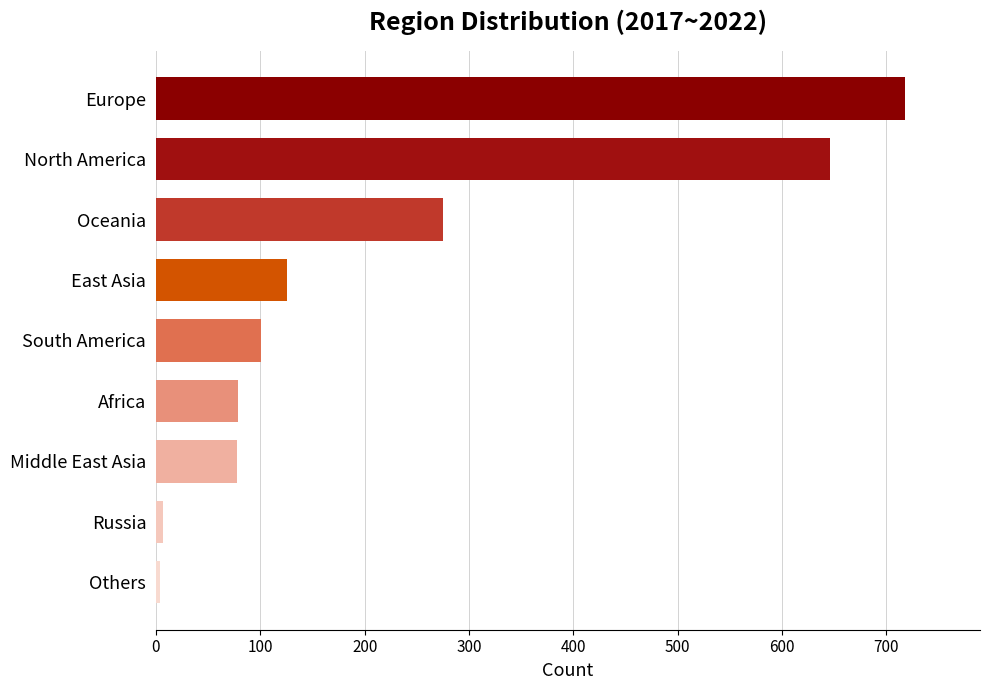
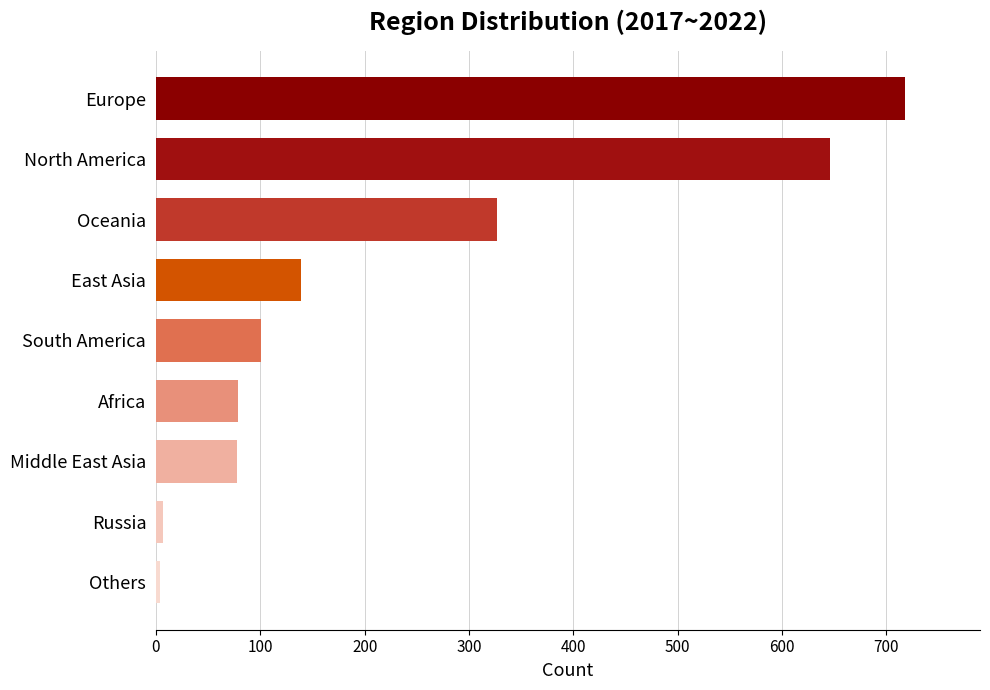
  {
    "Europe": 718,
    "North America": 646,
-   "Oceania": 275,
-   "East Asia": 126,
+   "Oceania": 327,
+   "East Asia": 139,
    "South America": 101,
    "Africa": 79,
    "Middle East Asia": 78,
    "Russia": 7,
    "Others": 4
  }
